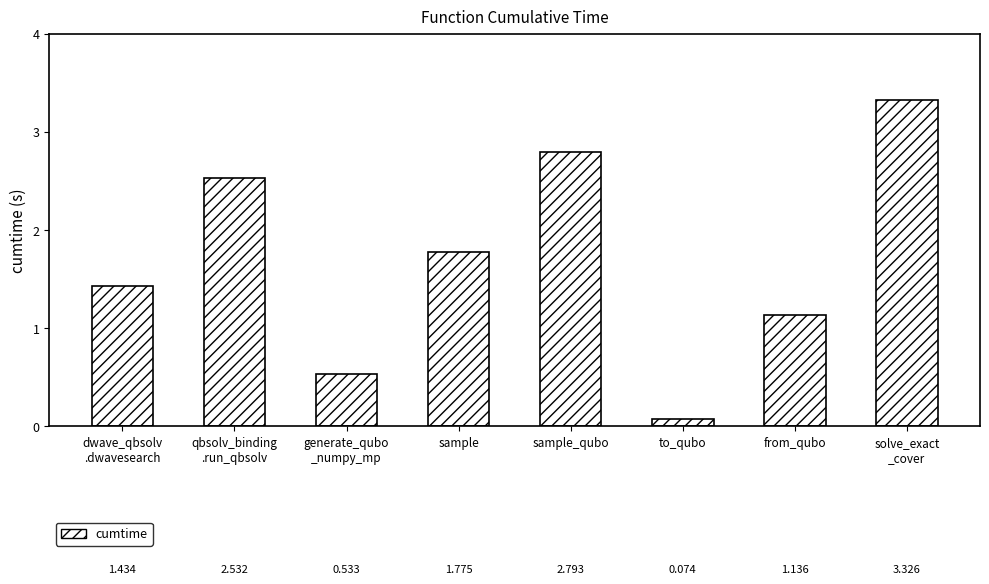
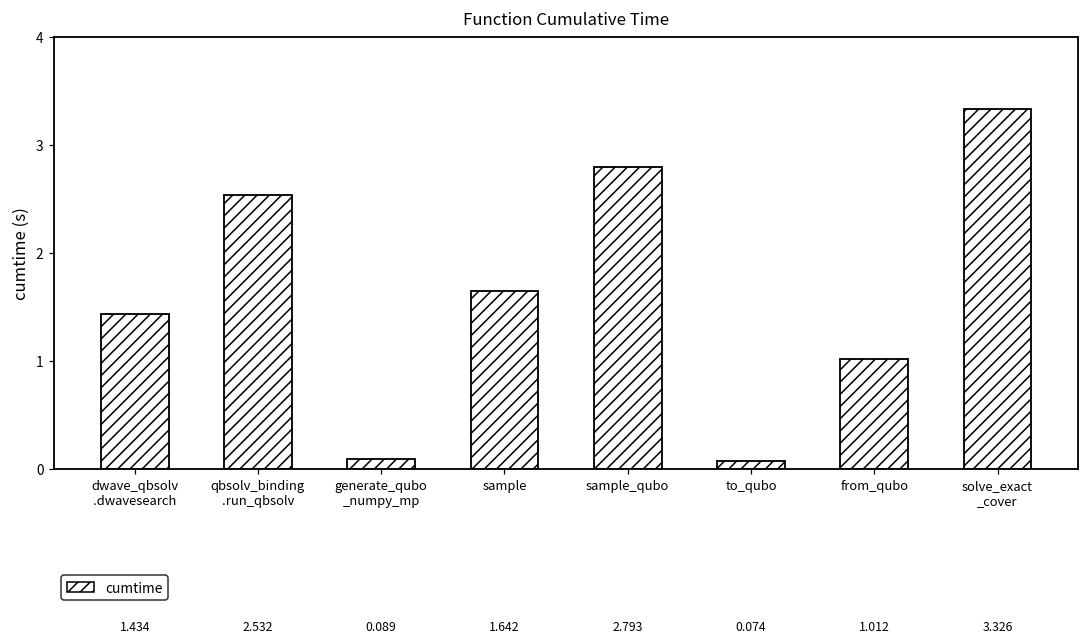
  {
-   "generate_qubo _numpy_mp": 0.533,
-   "sample": 1.775,
-   "from_qubo": 1.136
+   "generate_qubo _numpy_mp": 0.089,
+   "sample": 1.642,
+   "from_qubo": 1.012
  }
